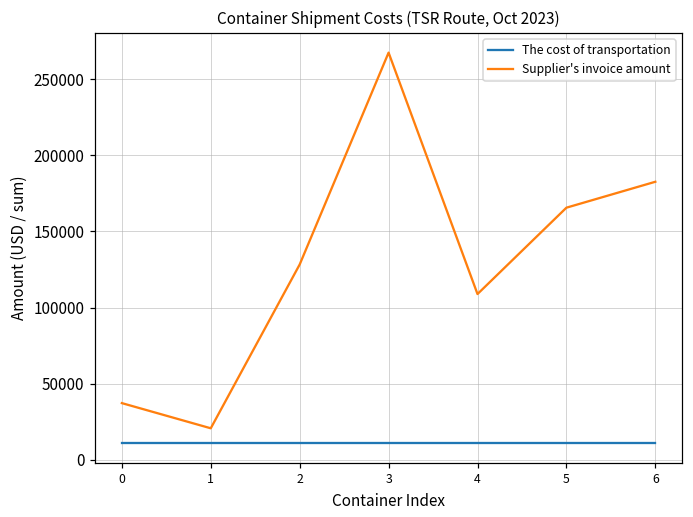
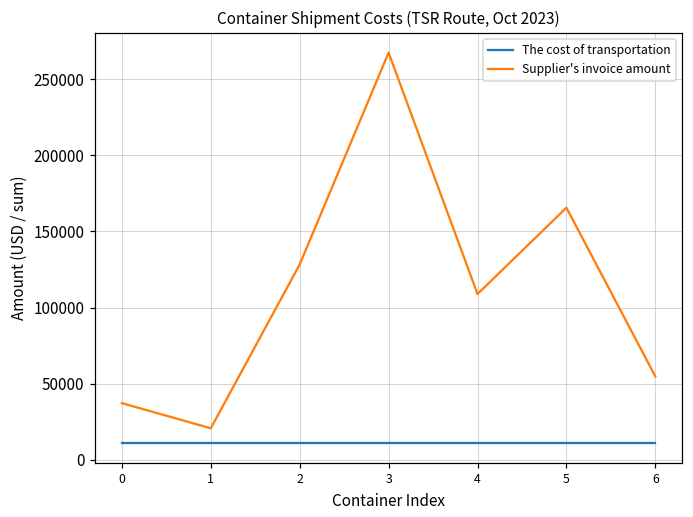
  {
    "The cost of transportation": {
      "0": 11000,
      "1": 11000,
      "2": 11000,
      "3": 11000,
      "4": 11000,
      "5": 11000,
      "6": 11000
    },
    "Supplier's invoice amount": {
      "0": 37000,
      "1": 21000,
      "2": 128000,
      "3": 267000,
      "4": 109000,
      "5": 166000,
-     "6": 183000
+     "6": 55000
    }
  }
